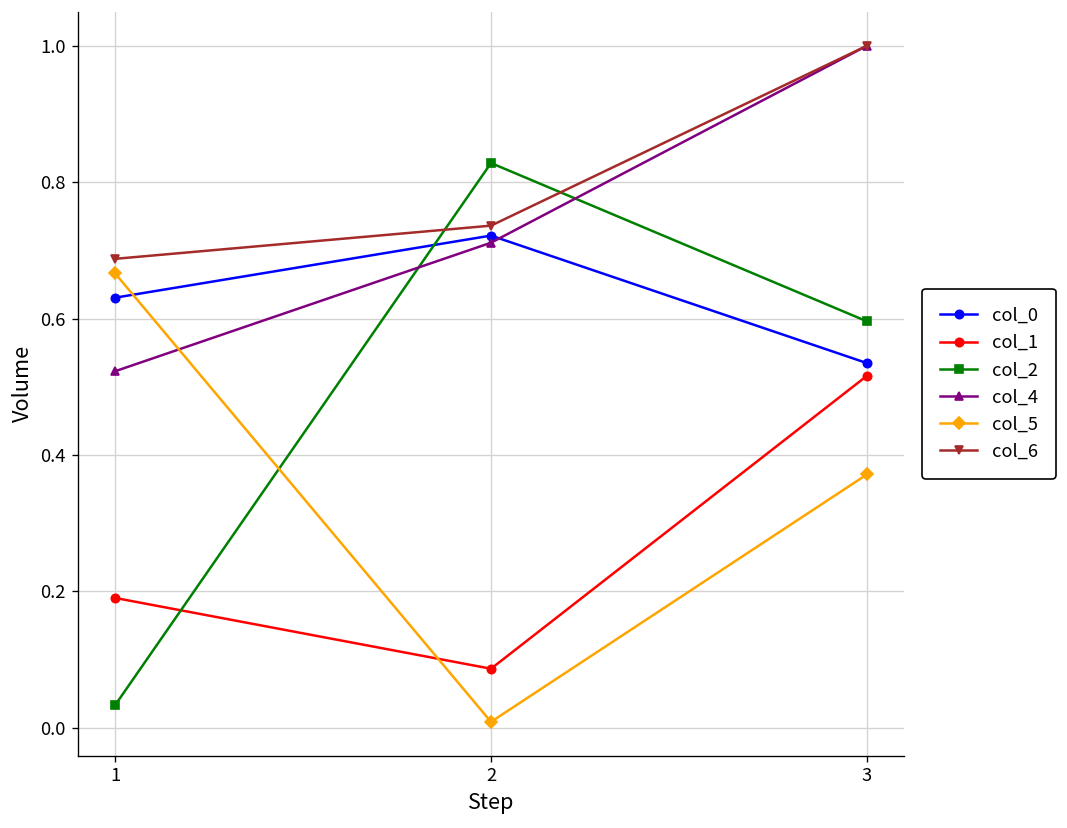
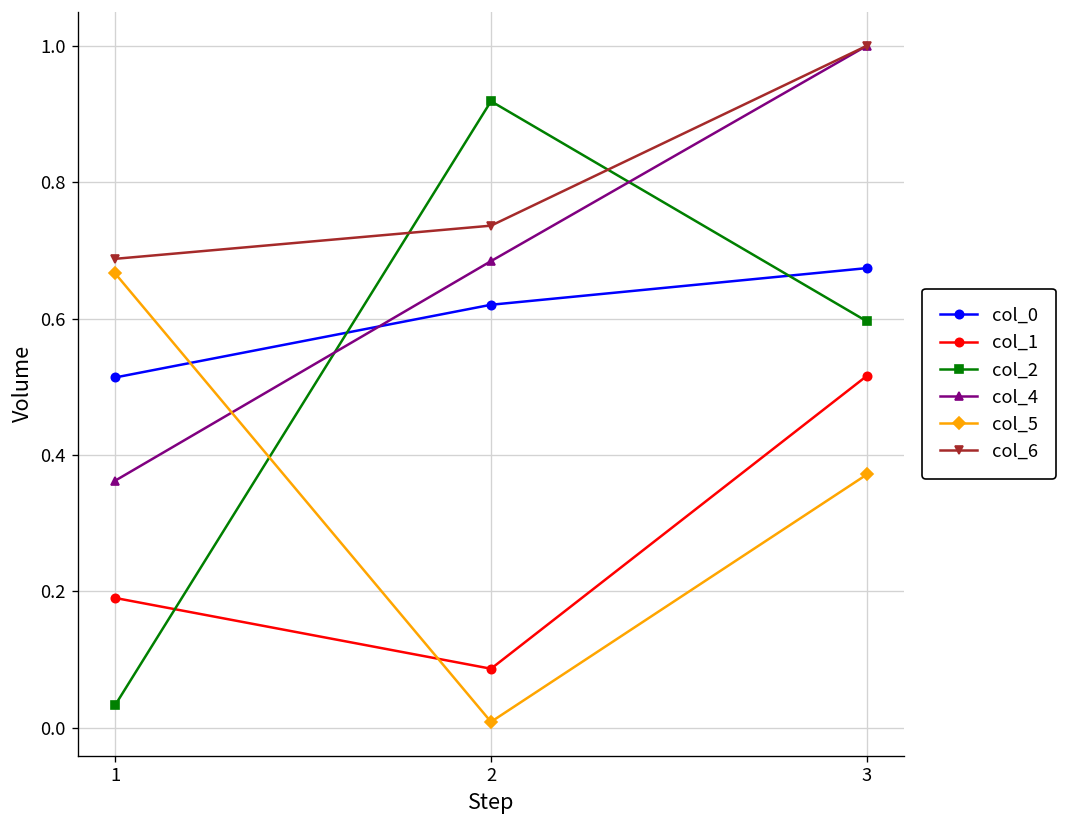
  {
    "col_0": {
-     "1": 0.63,
-     "2": 0.72,
-     "3": 0.53
+     "1": 0.51,
+     "2": 0.62,
+     "3": 0.67
    },
    "col_1": {
      "1": 0.19,
      "2": 0.09,
      "3": 0.52
    },
    "col_2": {
      "1": 0.03,
-     "2": 0.83,
+     "2": 0.92,
      "3": 0.60
    },
    "col_4": {
-     "1": 0.52,
-     "2": 0.71
+     "1": 0.36,
+     "2": 0.68
    },
    "col_5": {
      "1": 0.67,
      "2": 0.01,
      "3": 0.37
    },
    "col_6": {
      "1": 0.69,
      "2": 0.74
    }
  }
